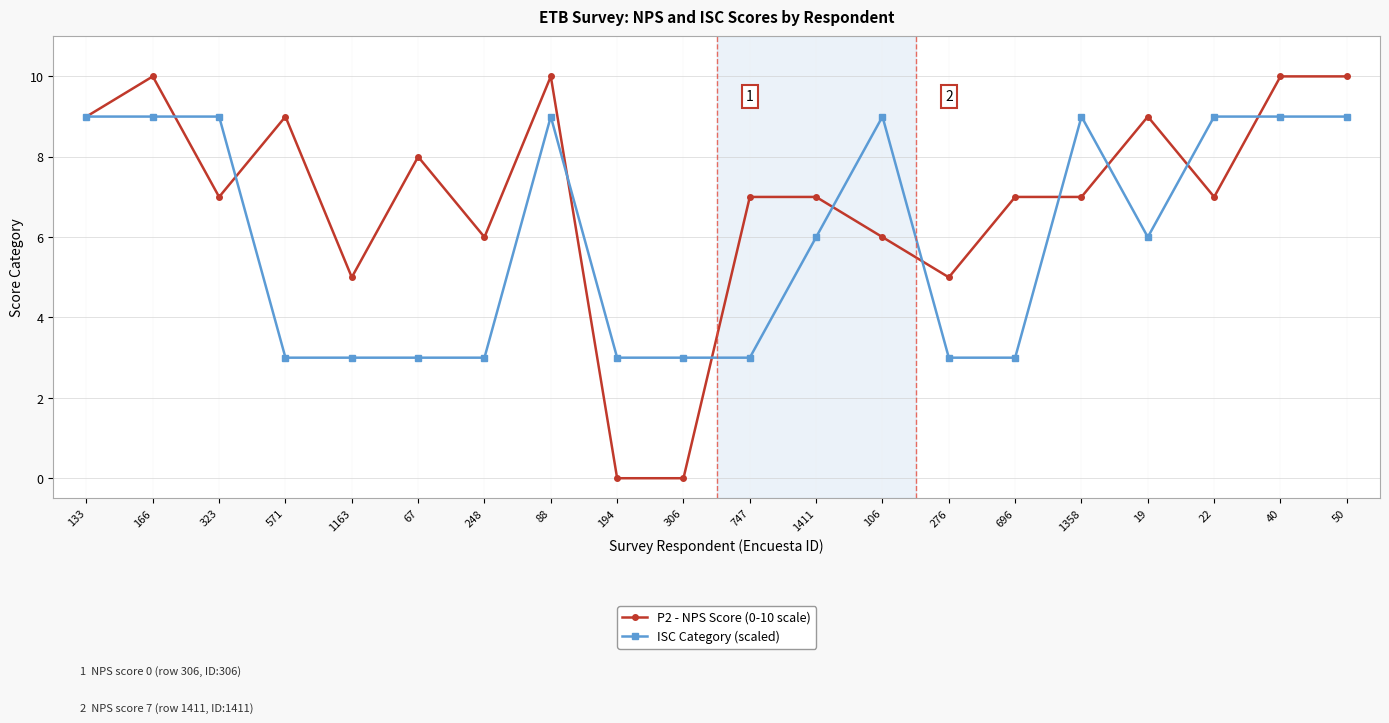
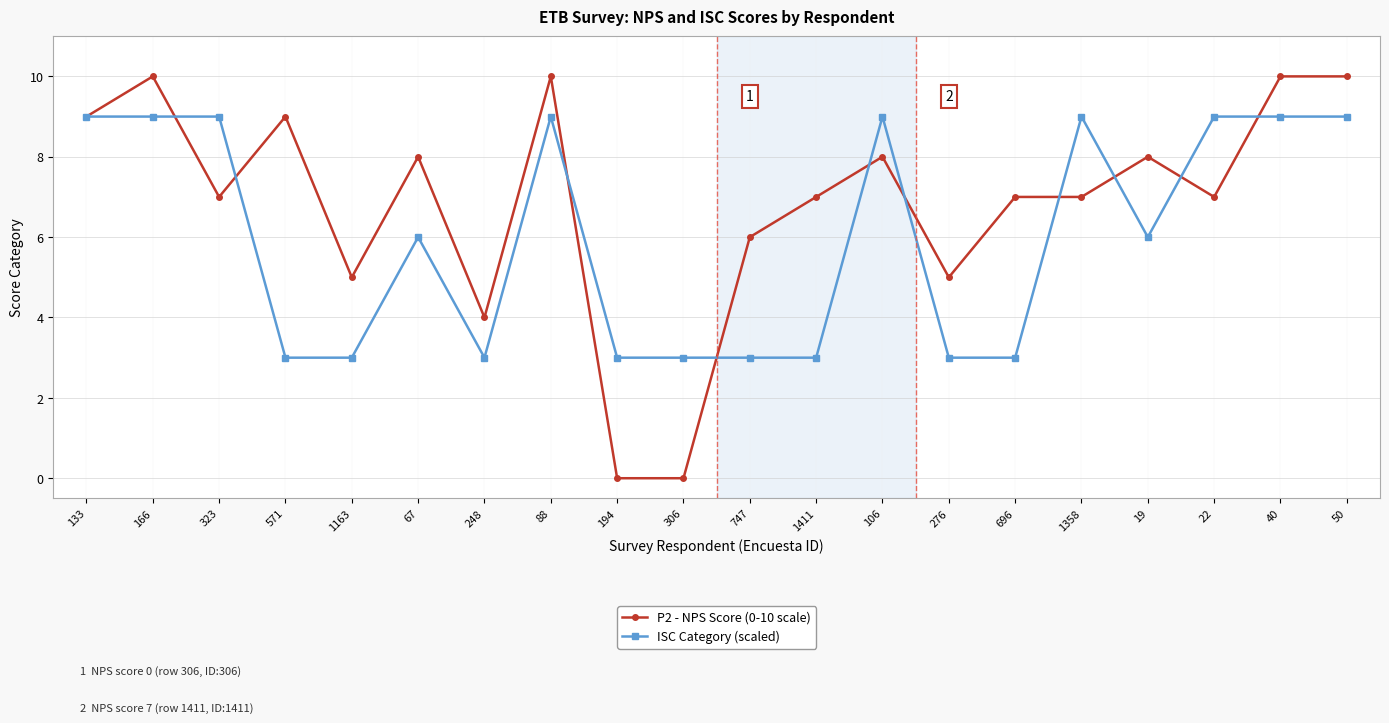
  {
    "P2 - NPS Score (0-10 scale)": {
      "166": 10,
      "323": 7,
      "571": 9,
      "1163": 5,
      "67": 8,
-     "248": 6,
+     "248": 4,
      "88": 10,
      "194": 0,
      "306": 0,
-     "747": 7,
+     "747": 6,
      "1411": 7,
-     "106": 6,
+     "106": 8,
      "276": 5,
      "696": 7,
      "1358": 7,
-     "19": 9,
+     "19": 8,
      "22": 7,
      "40": 10,
      "50": 10
    },
    "ISC Category (scaled)": {
      "166": 9.0,
      "323": 9.0,
      "571": 3.0,
      "1163": 3.0,
-     "67": 3.0,
+     "67": 6.0,
      "248": 3.0,
      "88": 9.0,
      "194": 3.0,
      "306": 3.0,
      "747": 3.0,
-     "1411": 6.0,
+     "1411": 3.0,
      "106": 9.0,
      "276": 3.0,
      "696": 3.0,
      "1358": 9.0,
      "19": 6.0,
      "22": 9.0,
      "40": 9.0,
      "50": 9.0
    }
  }
